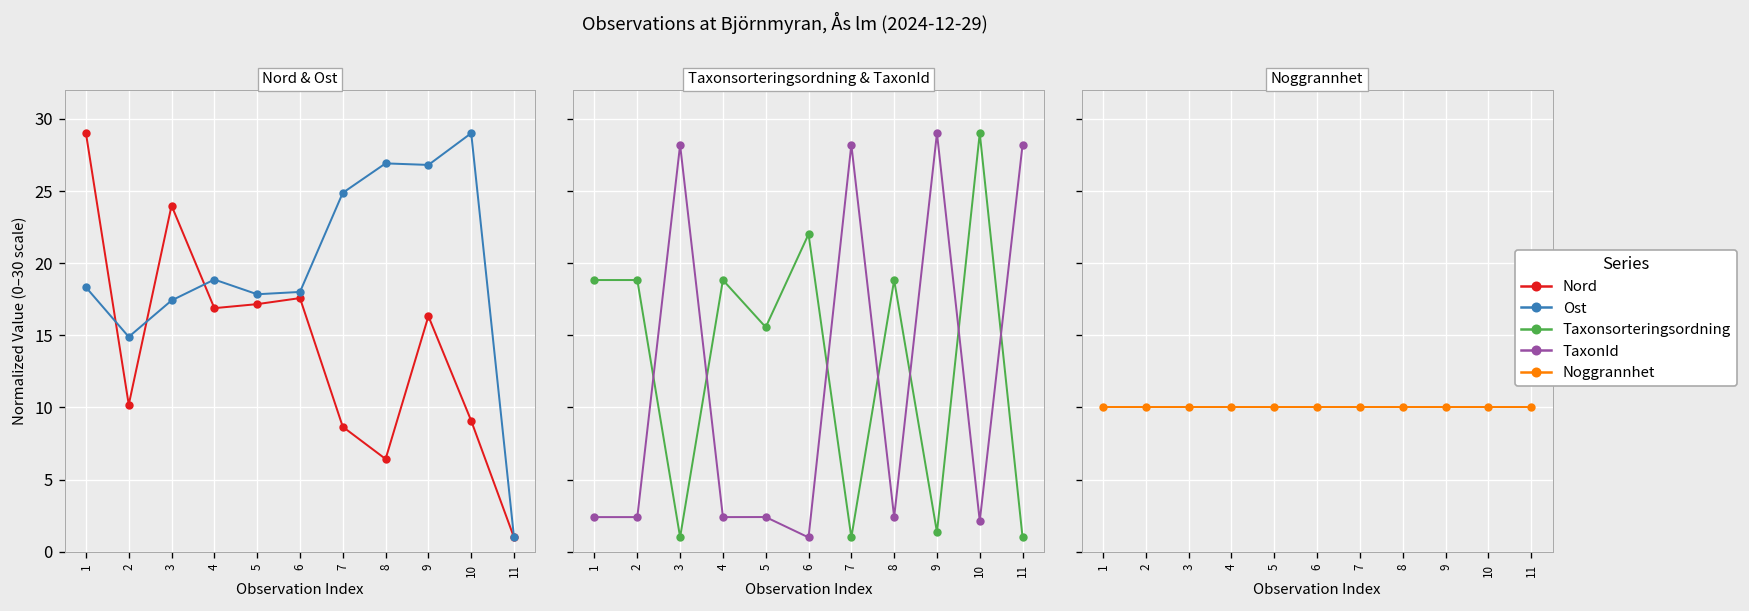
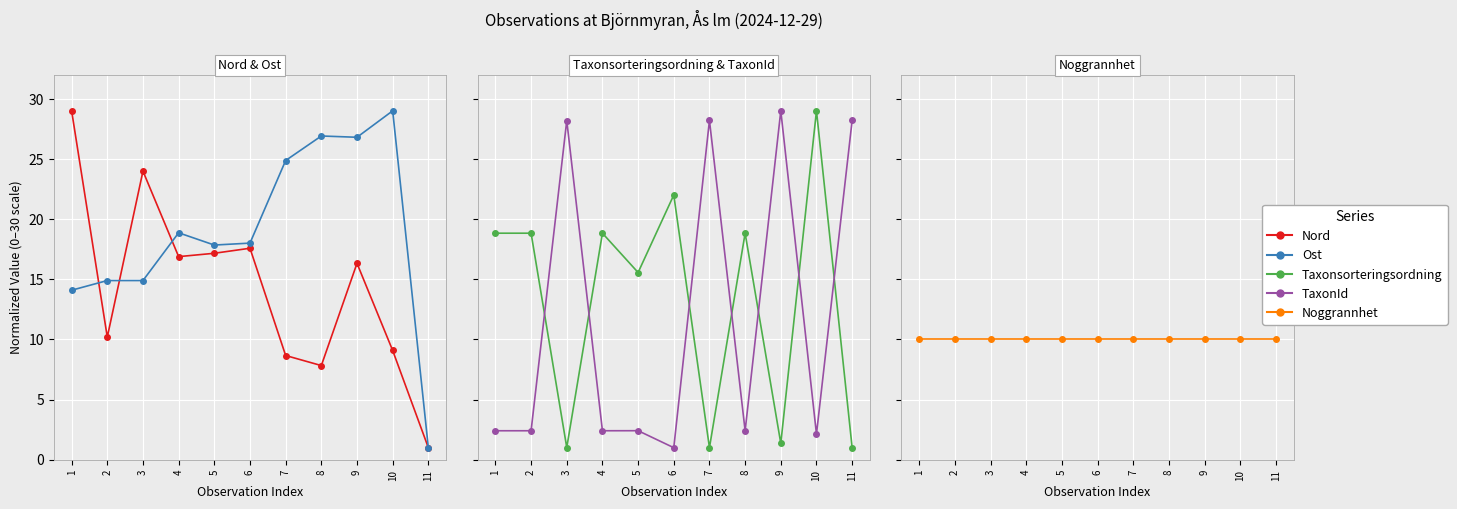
  {
    "Nord & Ost": {
      "Nord": {
        "1": 29.0,
        "2": 10.2,
        "3": 24.0,
        "4": 16.9,
        "5": 17.2,
        "6": 17.6,
        "7": 8.7,
-       "8": 6.4,
+       "8": 7.8,
        "9": 16.3,
        "10": 9.1
      },
      "Ost": {
-       "1": 18.3,
+       "1": 14.1,
        "2": 14.9,
-       "3": 17.4,
+       "3": 14.9,
        "4": 18.9,
        "5": 17.8,
        "6": 18.0,
        "7": 24.9,
        "8": 26.9,
        "9": 26.8,
        "10": 29.0
      }
    }
  }
